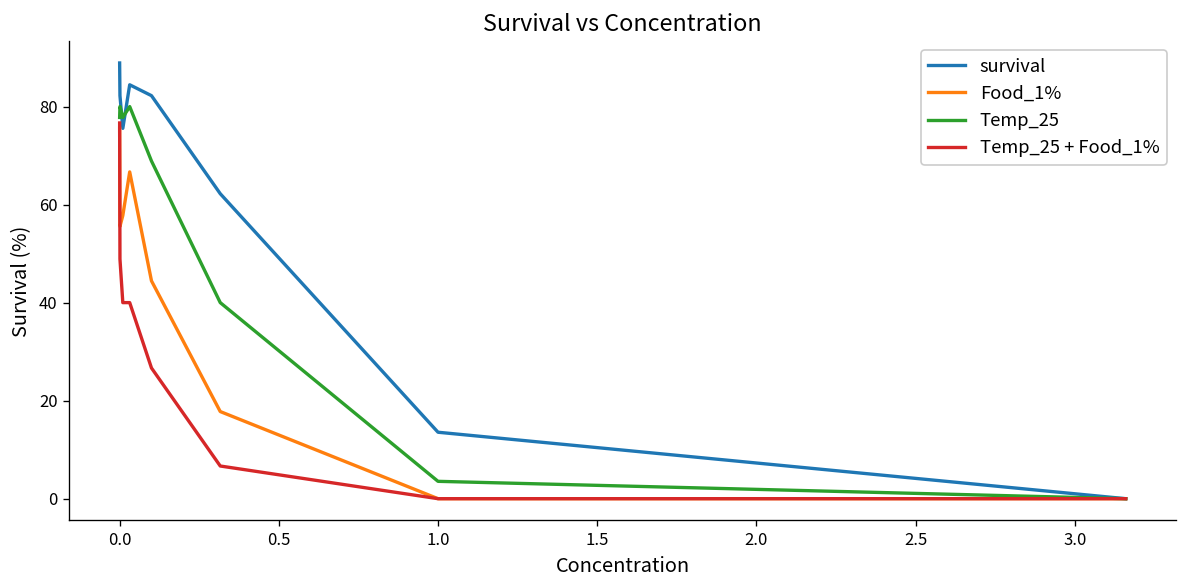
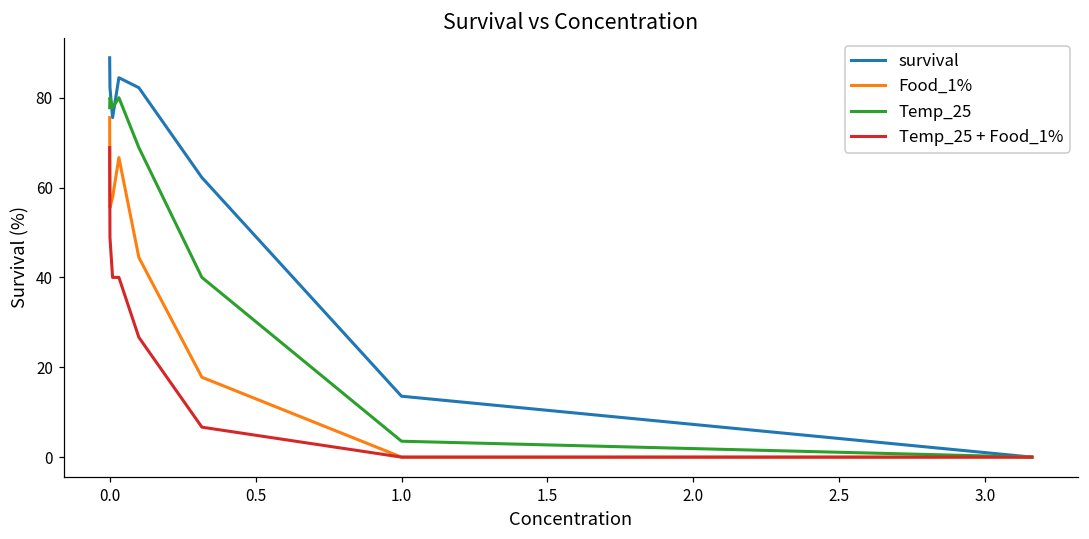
  {
    "survival": {
      "0.0": 89,
      "1.0": 14
    },
    "Food_1%": {
      "0.0": 76
    },
    "Temp_25": {
      "0.0": 78,
      "1.0": 4
    },
    "Temp_25 + Food_1%": {
-     "0.0": 77
+     "0.0": 69
    }
  }
